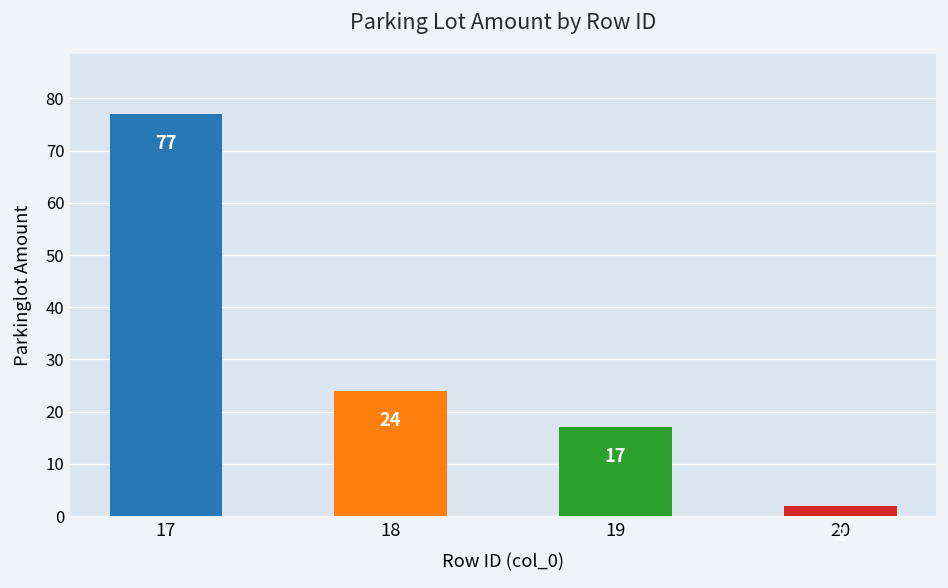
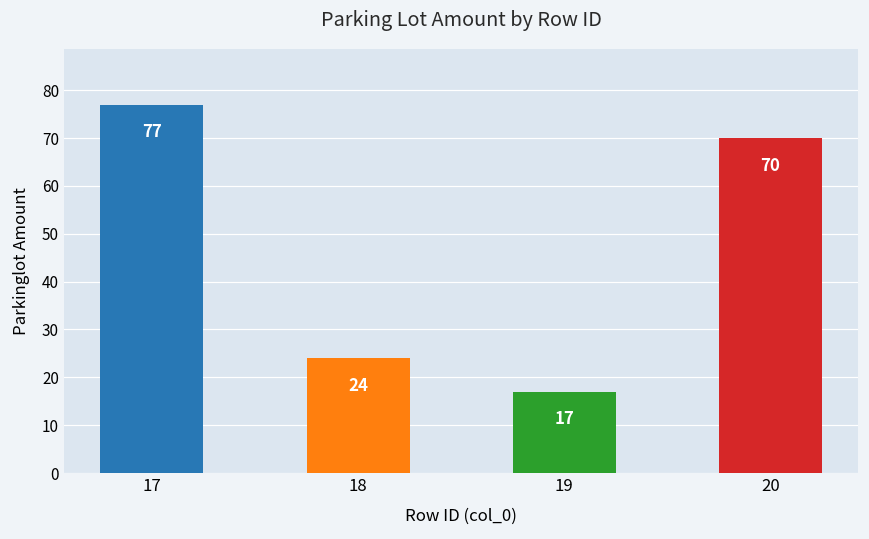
  {
-   "20": 2
+   "20": 70
  }
